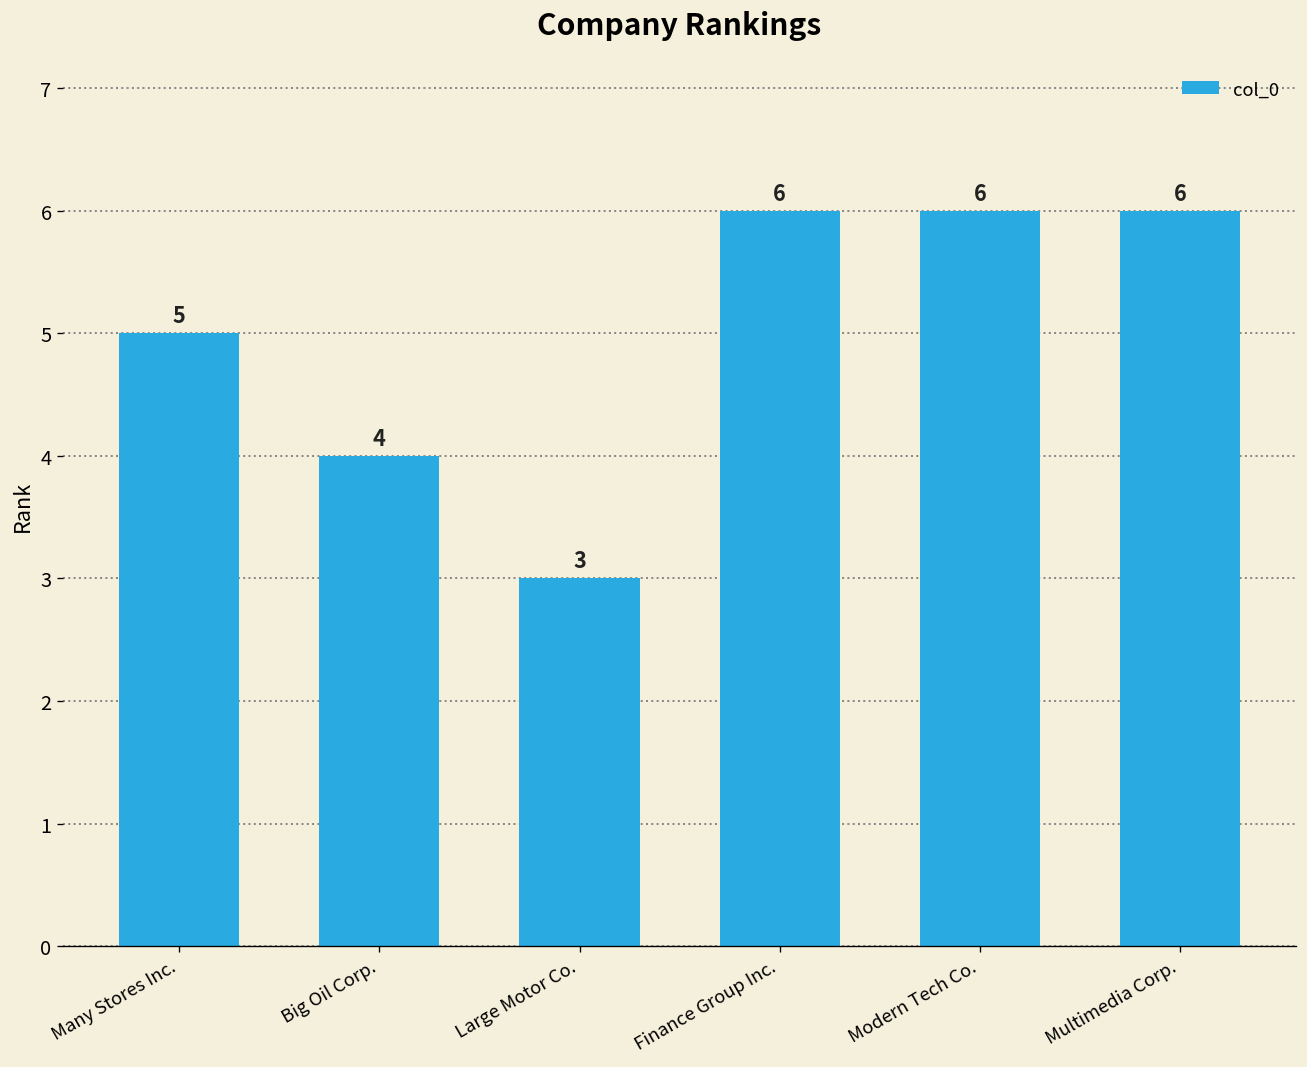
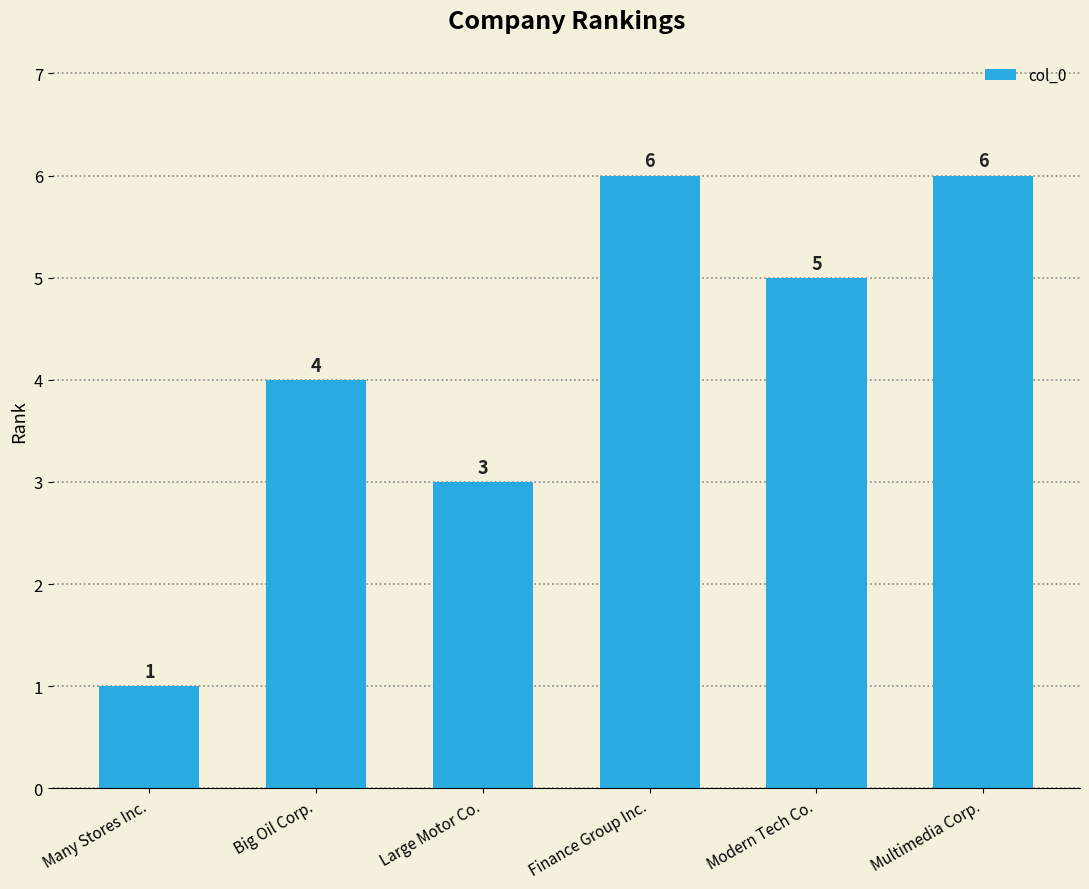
  {
-   "Many Stores Inc.": 5,
+   "Many Stores Inc.": 1,
    "Big Oil Corp.": 4,
    "Large Motor Co.": 3,
    "Finance Group Inc.": 6,
-   "Modern Tech Co.": 6,
+   "Modern Tech Co.": 5,
    "Multimedia Corp.": 6
  }
